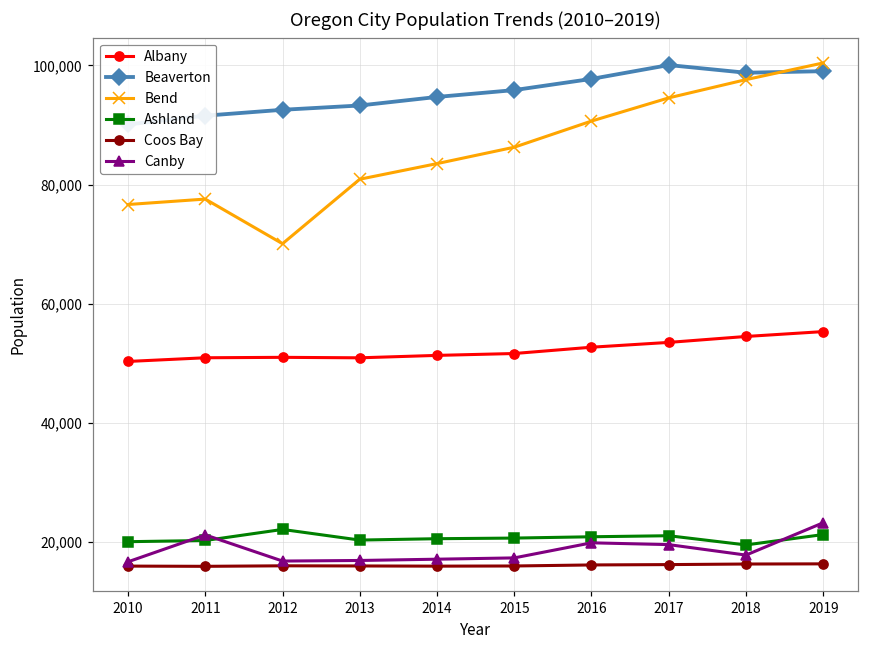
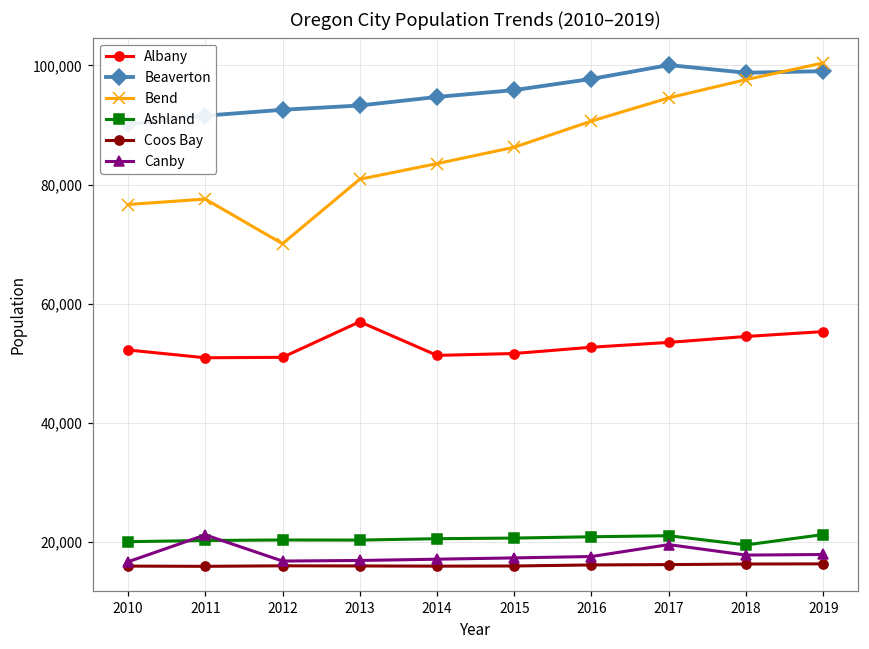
  {
    "Albany": {
-     "2010": "50,000",
+     "2010": "52,000",
      "2011": "51,000",
      "2012": "51,000",
-     "2013": "51,000",
+     "2013": "57,000",
      "2014": "51,000",
      "2015": "52,000",
      "2016": "53,000",
      "2017": "54,000",
      "2018": "55,000",
      "2019": "55,000"
    },
    "Beaverton": {
      "2012": "93,000",
      "2013": "93,000",
      "2014": "95,000",
      "2015": "96,000",
      "2016": "98,000",
      "2017": "100,000",
      "2018": "99,000",
      "2019": "99,000"
    },
    "Bend": {
      "2010": "77,000",
      "2011": "78,000",
      "2012": "70,000",
      "2013": "81,000",
      "2014": "84,000",
      "2015": "86,000",
      "2016": "91,000",
      "2017": "95,000",
      "2018": "98,000",
      "2019": "100,000"
    },
    "Ashland": {
      "2010": "20,000",
      "2011": "20,000",
-     "2012": "22,000",
+     "2012": "20,000",
      "2013": "20,000",
      "2014": "21,000",
      "2015": "21,000",
      "2016": "21,000",
      "2017": "21,000",
      "2018": "20,000",
      "2019": "21,000"
    },
    "Coos Bay": {
      "2010": "16,000",
      "2011": "16,000",
      "2012": "16,000",
      "2013": "16,000",
      "2014": "16,000",
      "2015": "16,000",
      "2016": "16,000",
      "2017": "16,000",
      "2018": "16,000",
      "2019": "16,000"
    },
    "Canby": {
      "2010": "17,000",
      "2011": "21,000",
      "2012": "17,000",
      "2013": "17,000",
      "2014": "17,000",
      "2015": "17,000",
-     "2016": "20,000",
+     "2016": "18,000",
      "2017": "20,000",
      "2018": "18,000",
-     "2019": "23,000"
+     "2019": "18,000"
    }
  }
